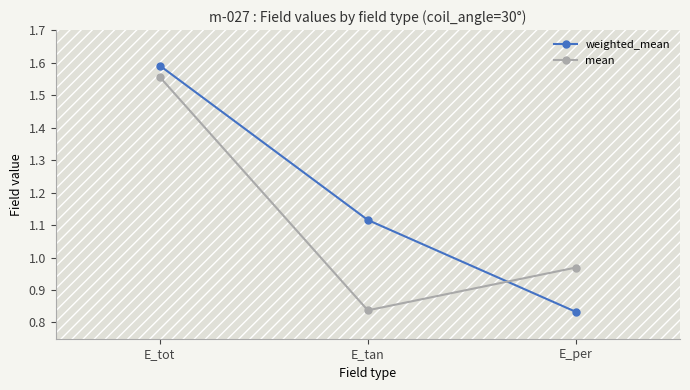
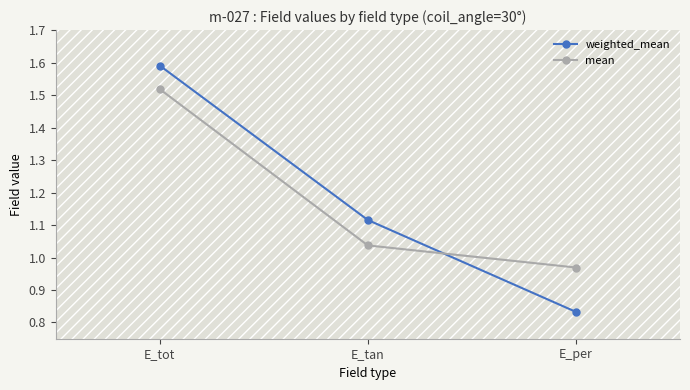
  {
    "weighted_mean": {
      "E_tot": 1.59,
      "E_tan": 1.12,
      "E_per": 0.83
    },
    "mean": {
-     "E_tot": 1.56,
-     "E_tan": 0.84,
+     "E_tot": 1.52,
+     "E_tan": 1.04,
      "E_per": 0.97
    }
  }
